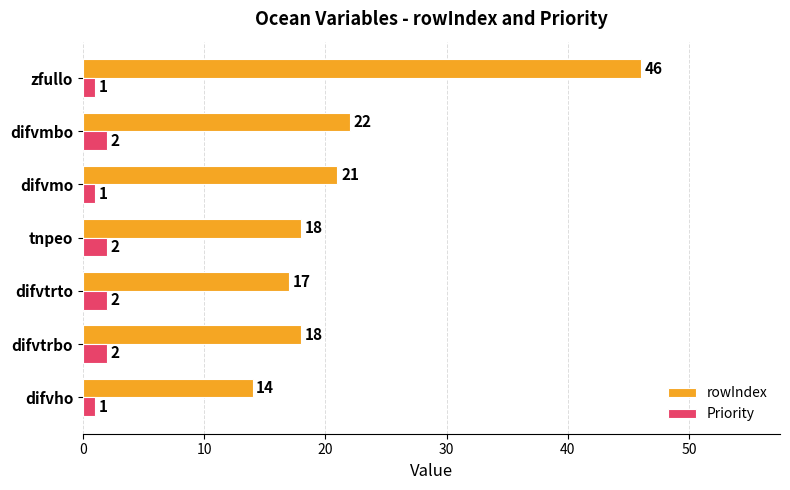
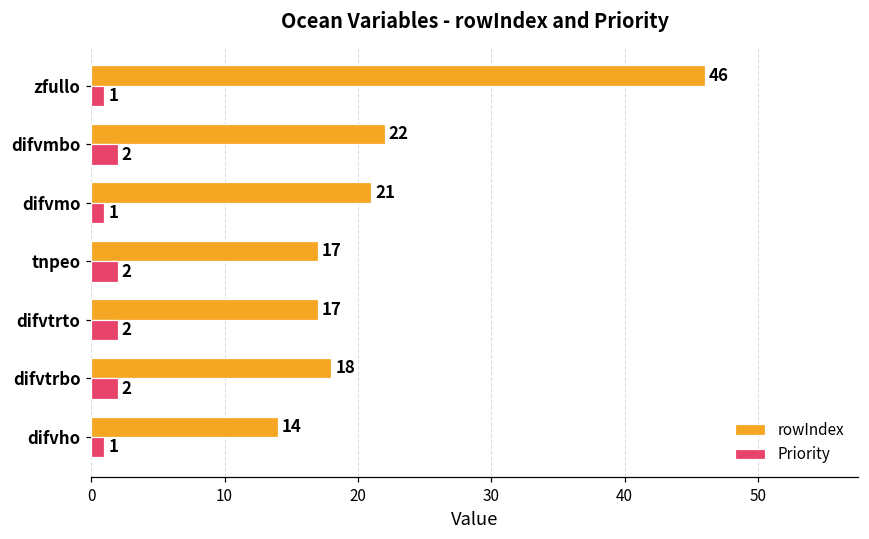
  {
    "rowIndex": {
      "zfullo": 46,
      "difvmbo": 22,
      "difvmo": 21,
-     "tnpeo": 18,
+     "tnpeo": 17,
      "difvtrto": 17,
      "difvtrbo": 18,
      "difvho": 14
    },
    "Priority": {
      "zfullo": 1,
      "difvmbo": 2,
      "difvmo": 1,
      "tnpeo": 2,
      "difvtrto": 2,
      "difvtrbo": 2,
      "difvho": 1
    }
  }
